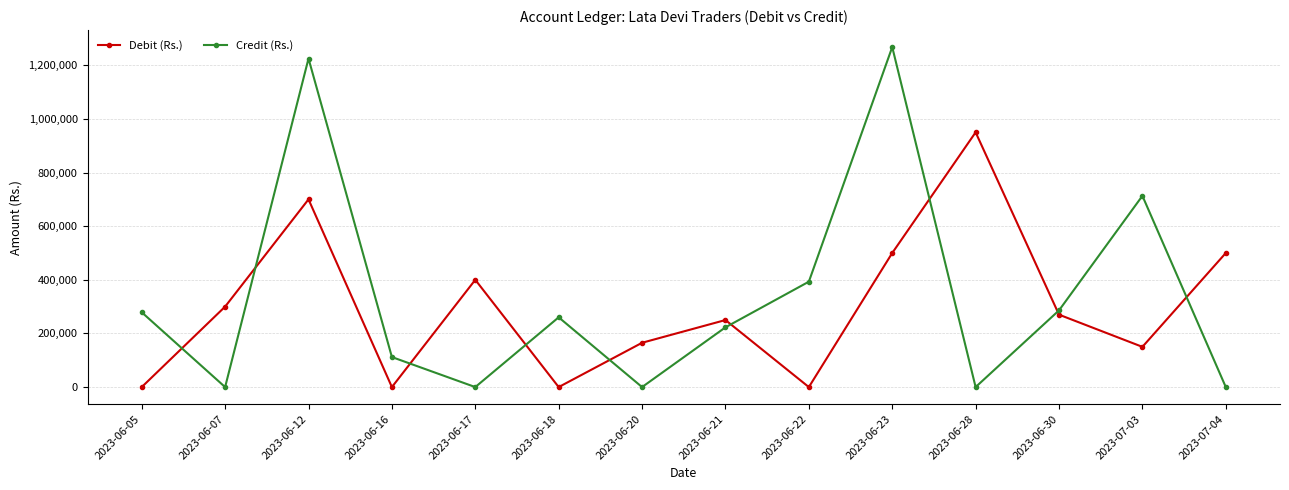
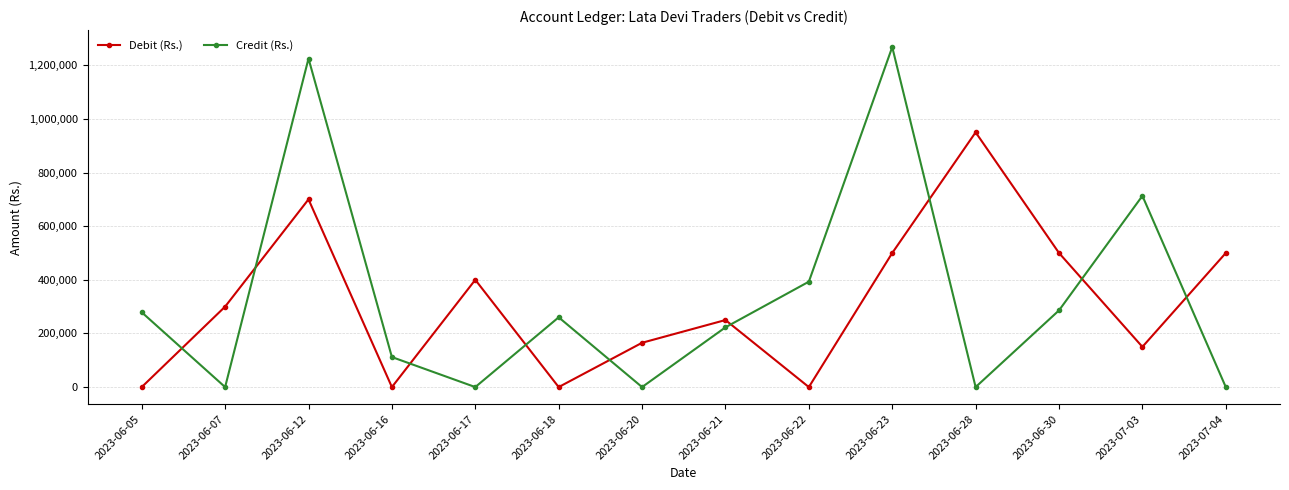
  {
    "Debit (Rs.)": {
      "2023-06-05": "0",
      "2023-06-07": "300,000",
      "2023-06-12": "700,000",
      "2023-06-16": "0",
      "2023-06-17": "400,000",
      "2023-06-18": "0",
      "2023-06-20": "170,000",
      "2023-06-21": "250,000",
      "2023-06-22": "0",
      "2023-06-23": "500,000",
      "2023-06-28": "950,000",
-     "2023-06-30": "270,000",
+     "2023-06-30": "500,000",
      "2023-07-03": "150,000",
      "2023-07-04": "500,000"
    },
    "Credit (Rs.)": {
      "2023-06-05": "280,000",
      "2023-06-07": "0",
      "2023-06-12": "1,230,000",
      "2023-06-16": "110,000",
      "2023-06-17": "0",
      "2023-06-18": "260,000",
      "2023-06-20": "0",
      "2023-06-21": "220,000",
      "2023-06-22": "390,000",
      "2023-06-23": "1,270,000",
      "2023-06-28": "0",
      "2023-06-30": "290,000",
      "2023-07-03": "710,000",
      "2023-07-04": "0"
    }
  }
